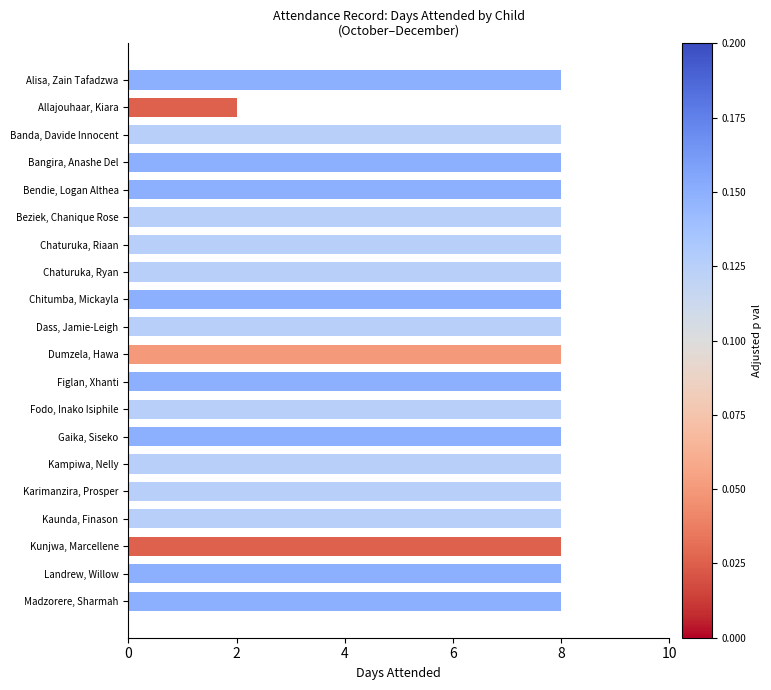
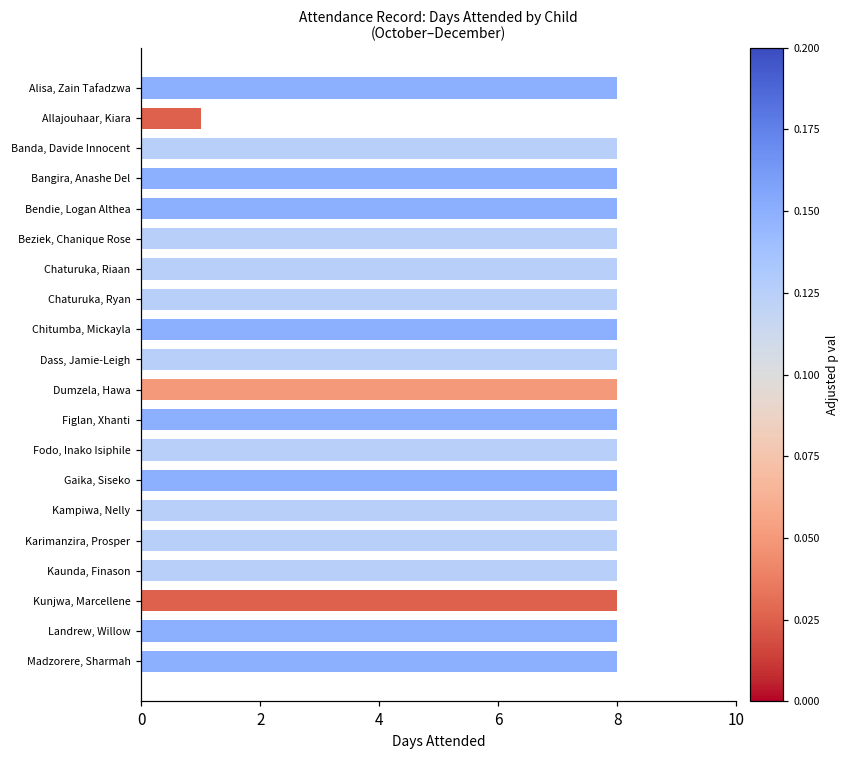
  {
    "Alisa, Zain Tafadzwa": 8,
-   "Allajouhaar, Kiara": 2,
+   "Allajouhaar, Kiara": 1,
    "Banda, Davide Innocent": 8,
    "Bangira, Anashe Del": 8,
    "Bendie, Logan Althea": 8,
    "Beziek, Chanique Rose": 8,
    "Chaturuka, Riaan": 8,
    "Chaturuka, Ryan": 8,
    "Chitumba, Mickayla": 8,
    "Dass, Jamie-Leigh": 8,
    "Dumzela, Hawa": 8,
    "Figlan, Xhanti": 8,
    "Fodo, Inako Isiphile": 8,
    "Gaika, Siseko": 8,
    "Kampiwa, Nelly": 8,
    "Karimanzira, Prosper": 8,
    "Kaunda, Finason": 8,
    "Kunjwa, Marcellene": 8,
    "Landrew, Willow": 8,
    "Madzorere, Sharmah": 8
  }
